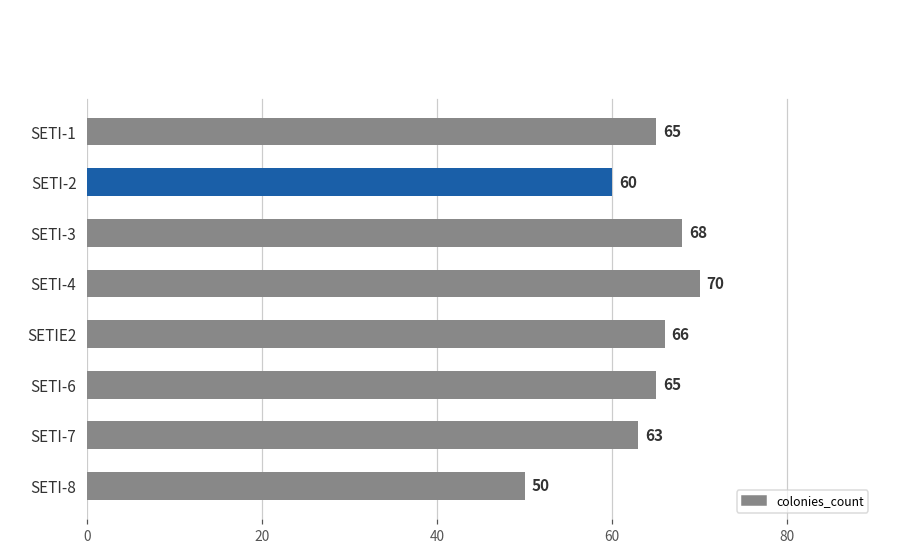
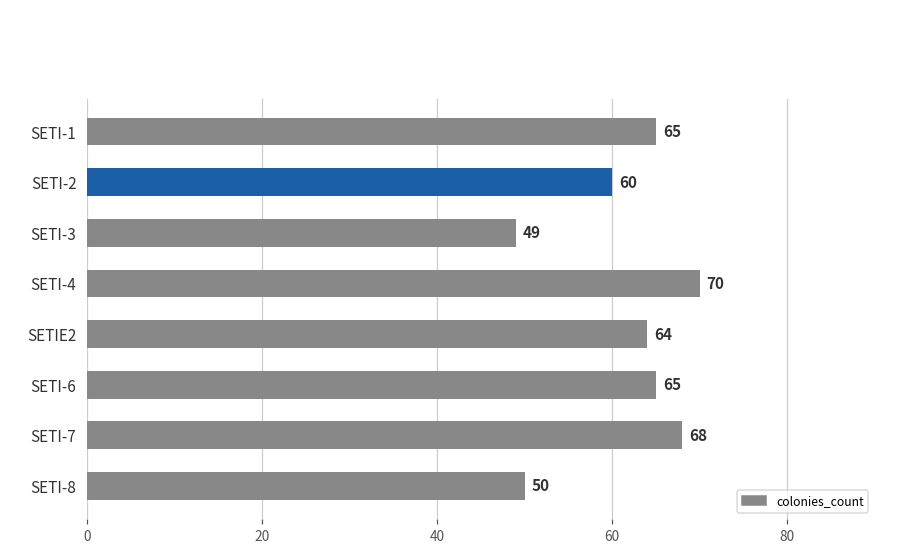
  {
    "SETI-1": 65,
    "SETI-2": 60,
-   "SETI-3": 68,
+   "SETI-3": 49,
    "SETI-4": 70,
-   "SETIE2": 66,
+   "SETIE2": 64,
    "SETI-6": 65,
-   "SETI-7": 63,
+   "SETI-7": 68,
    "SETI-8": 50
  }
